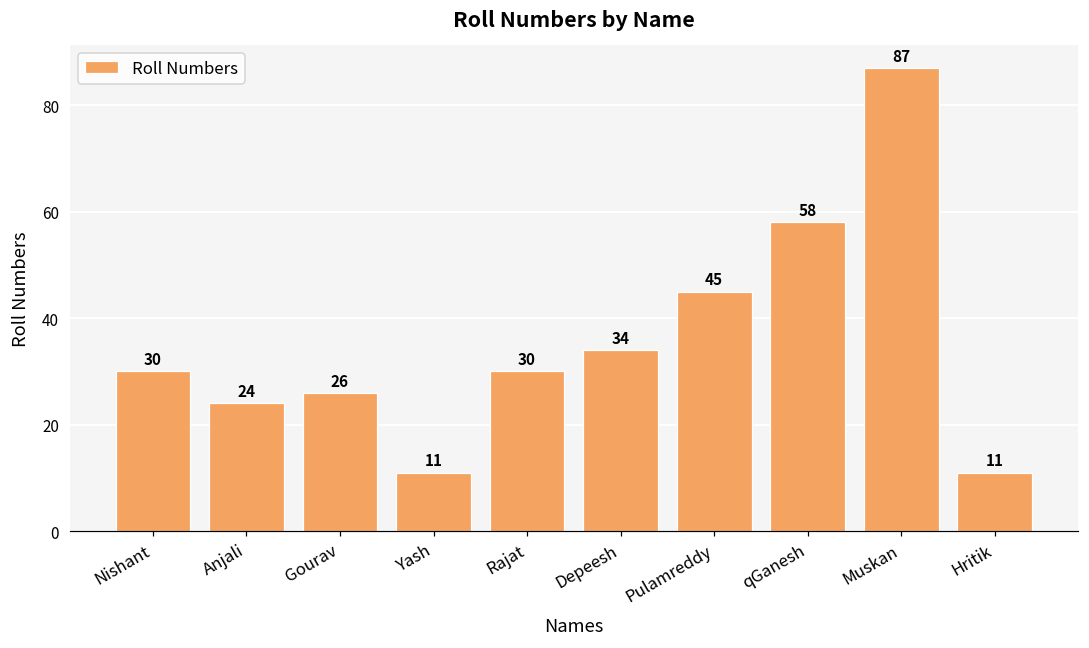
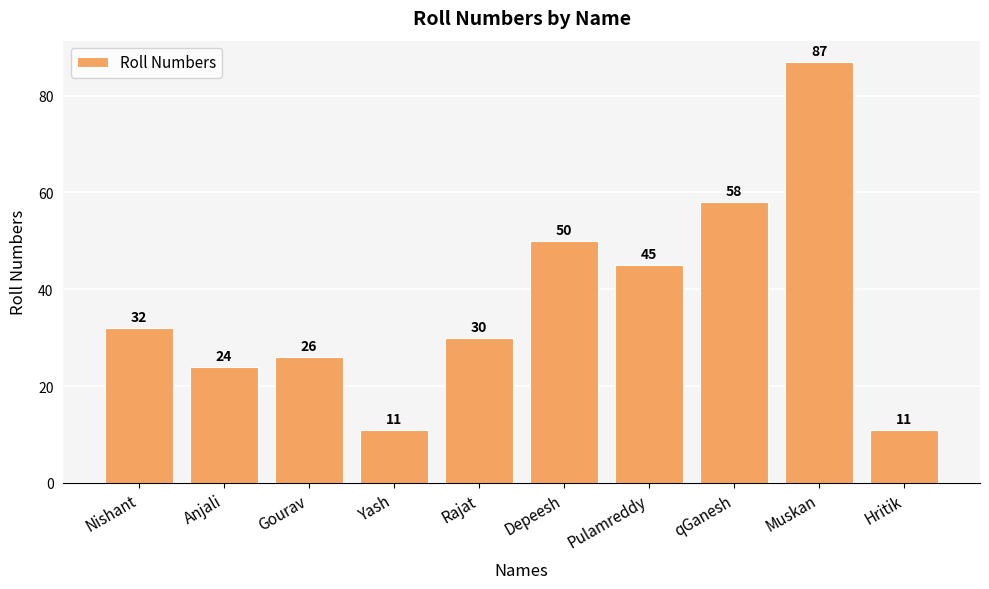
  {
-   "Nishant": 30,
+   "Nishant": 32,
    "Anjali": 24,
    "Gourav": 26,
    "Yash": 11,
    "Rajat": 30,
-   "Depeesh": 34,
+   "Depeesh": 50,
    "Pulamreddy": 45,
    "qGanesh": 58,
    "Muskan": 87,
    "Hritik": 11
  }
